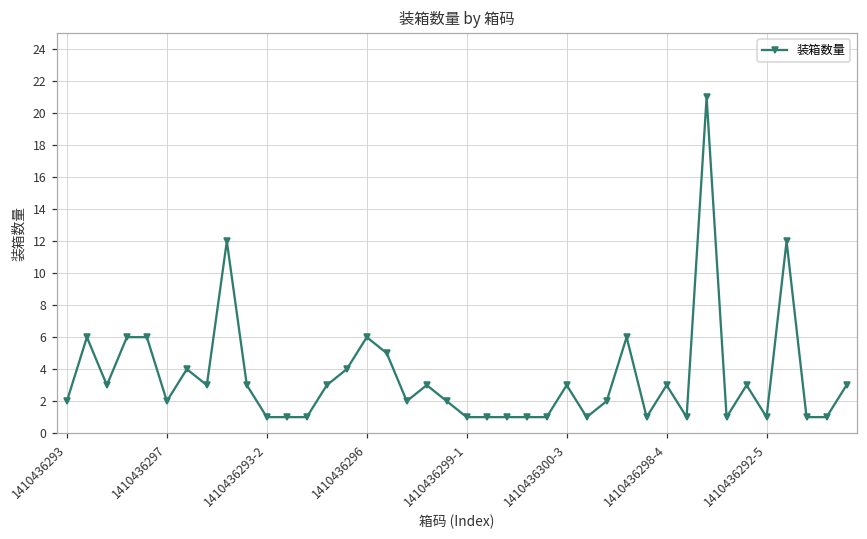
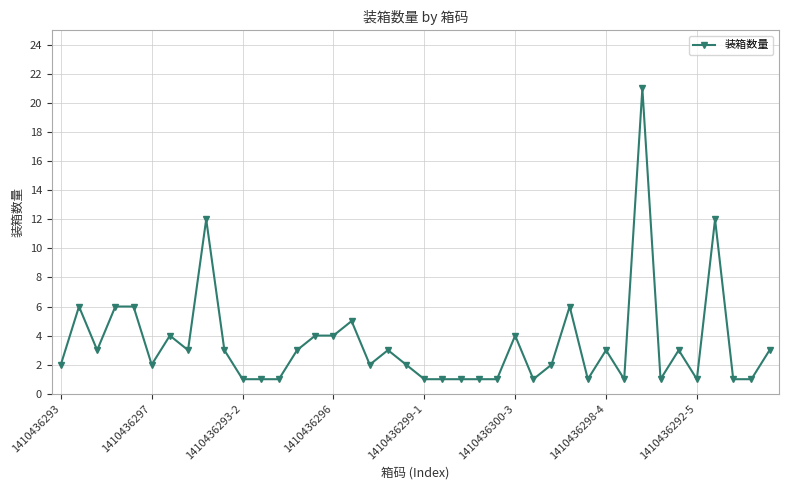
  {
    "1410436293": 2,
    "1410436297": 2,
    "1410436293-2": 1,
-   "1410436296": 6,
+   "1410436296": 4,
    "1410436299-1": 1,
-   "1410436300-3": 3,
+   "1410436300-3": 4,
    "1410436298-4": 3,
    "1410436292-5": 1
  }
